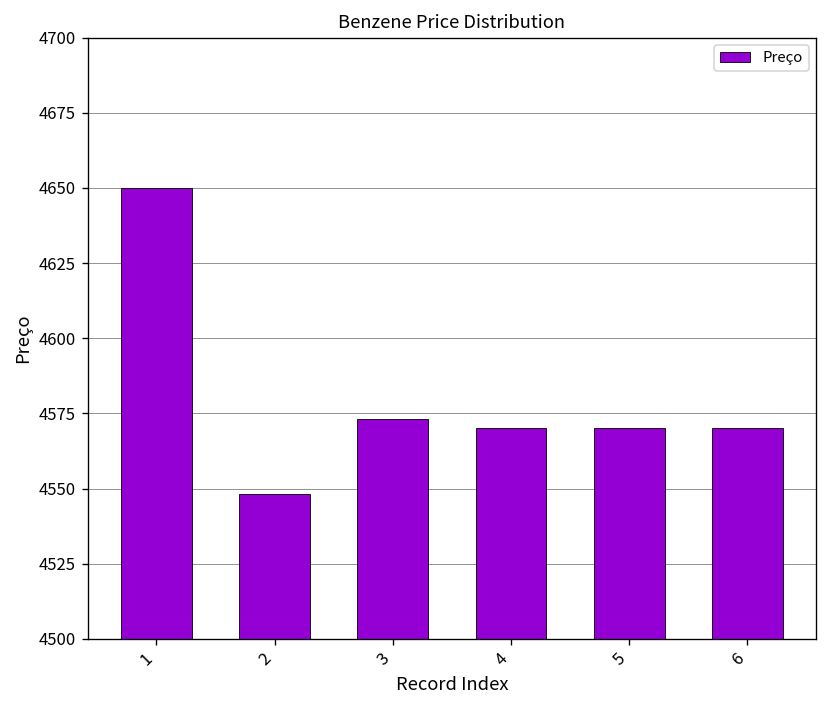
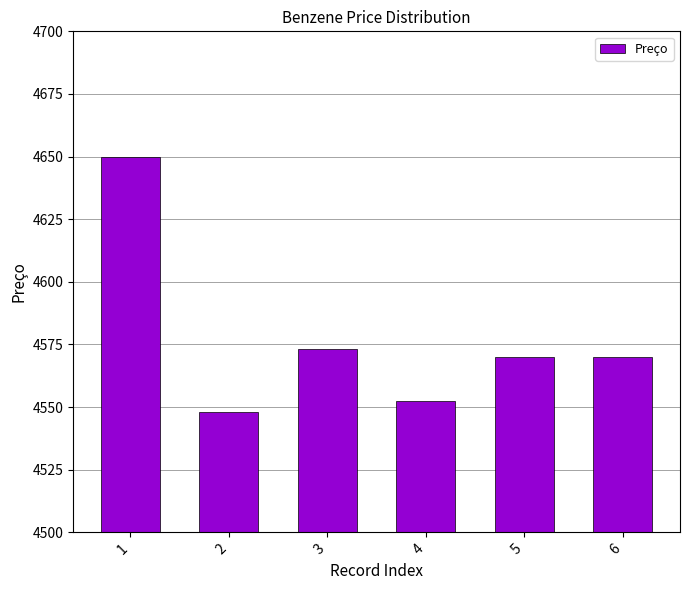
  {
    "1": 4650,
    "2": 4548,
    "3": 4573,
-   "4": 4570,
+   "4": 4552,
    "5": 4570,
    "6": 4570
  }
